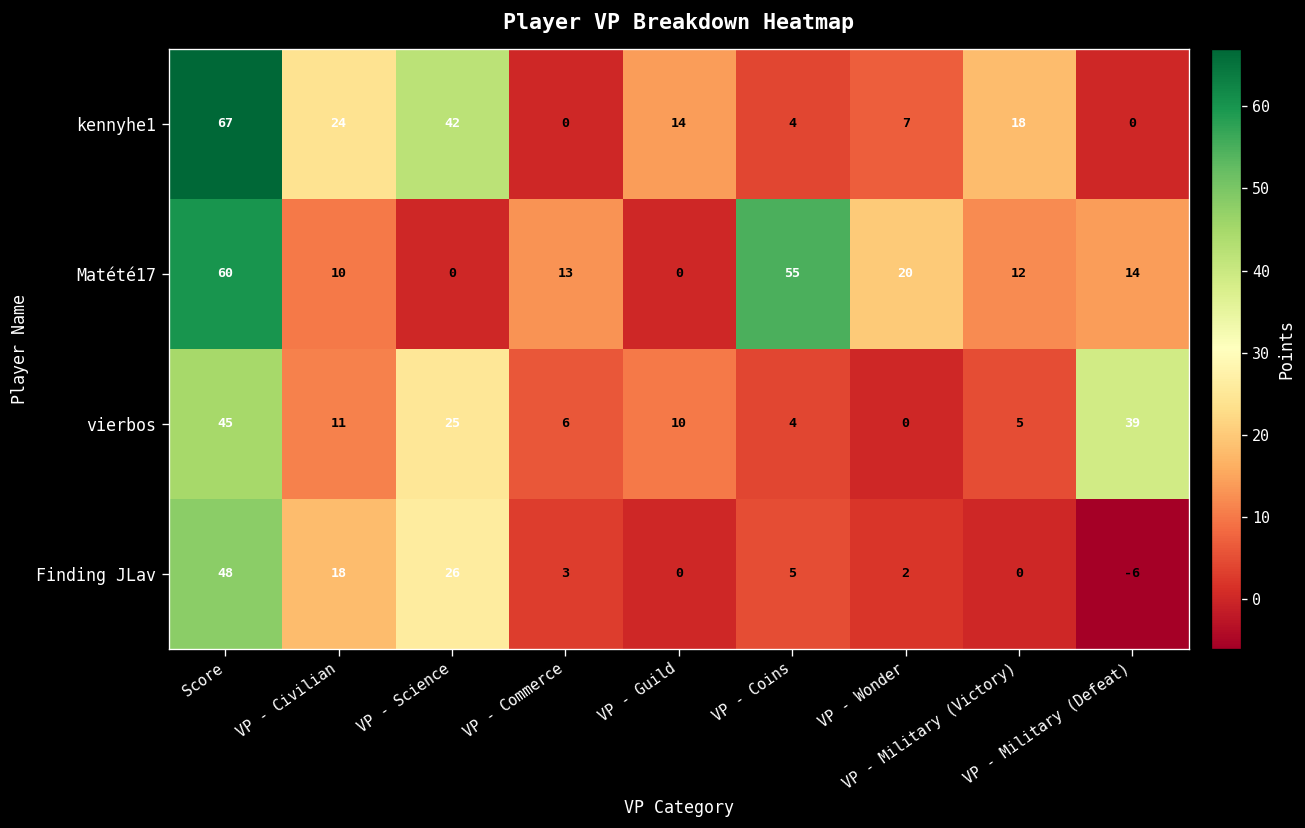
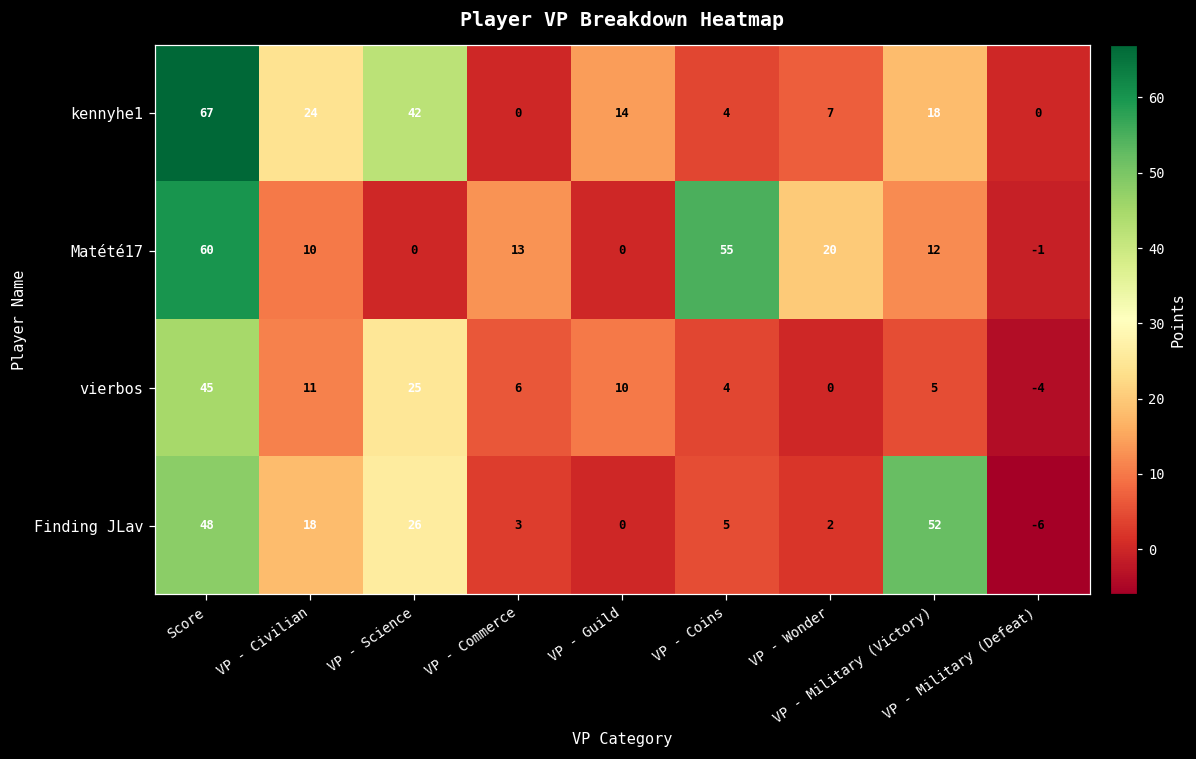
  {
    "kennyhe1": {
      "Score": 67,
      "VP - Civilian": 24,
      "VP - Science": 42,
      "VP - Commerce": 0,
      "VP - Guild": 14,
      "VP - Coins": 4,
      "VP - Wonder": 7,
      "VP - Military (Victory)": 18,
      "VP - Military (Defeat)": 0
    },
    "Matété17": {
      "Score": 60,
      "VP - Civilian": 10,
      "VP - Science": 0,
      "VP - Commerce": 13,
      "VP - Guild": 0,
      "VP - Coins": 55,
      "VP - Wonder": 20,
      "VP - Military (Victory)": 12,
-     "VP - Military (Defeat)": 14
+     "VP - Military (Defeat)": -1
    },
    "vierbos": {
      "Score": 45,
      "VP - Civilian": 11,
      "VP - Science": 25,
      "VP - Commerce": 6,
      "VP - Guild": 10,
      "VP - Coins": 4,
      "VP - Wonder": 0,
      "VP - Military (Victory)": 5,
-     "VP - Military (Defeat)": 39
+     "VP - Military (Defeat)": -4
    },
    "Finding JLav": {
      "Score": 48,
      "VP - Civilian": 18,
      "VP - Science": 26,
      "VP - Commerce": 3,
      "VP - Guild": 0,
      "VP - Coins": 5,
      "VP - Wonder": 2,
-     "VP - Military (Victory)": 0,
+     "VP - Military (Victory)": 52,
      "VP - Military (Defeat)": -6
    }
  }
